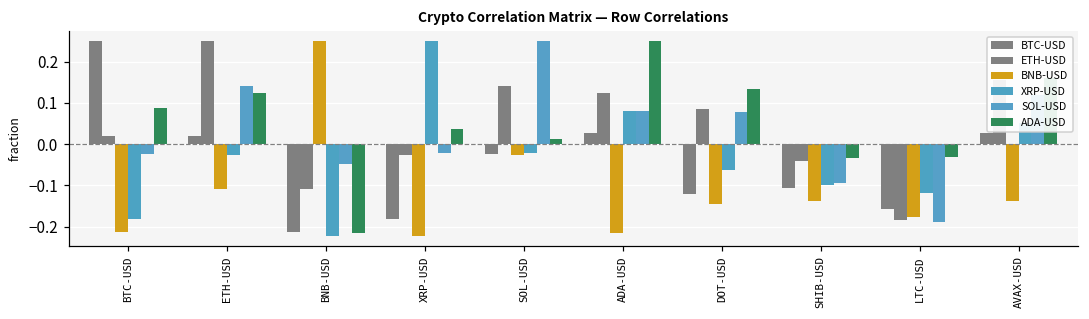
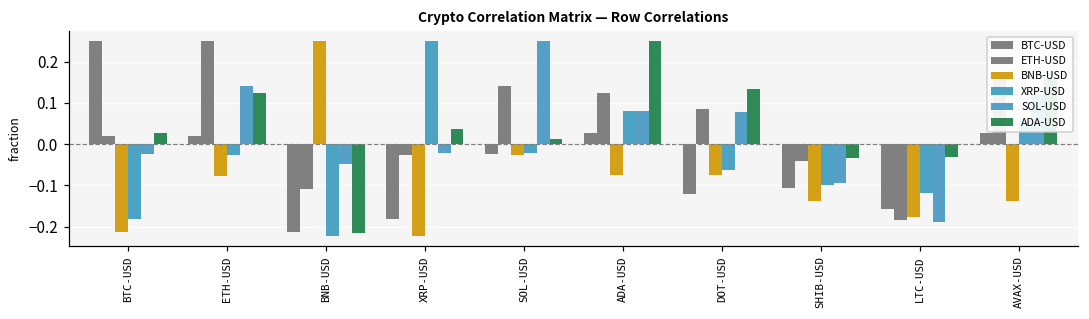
  {
    "BNB-USD": {
      "BTC-USD": -0.21,
-     "ETH-USD": -0.11,
+     "ETH-USD": -0.08,
      "BNB-USD": 0.25,
      "XRP-USD": -0.22,
      "SOL-USD": -0.03,
-     "ADA-USD": -0.22,
-     "DOT-USD": -0.15,
+     "ADA-USD": -0.08,
+     "DOT-USD": -0.07,
      "SHIB-USD": -0.14,
      "LTC-USD": -0.18,
      "AVAX-USD": -0.14
    },
    "ADA-USD": {
-     "BTC-USD": 0.09,
+     "BTC-USD": 0.03,
      "ETH-USD": 0.12,
      "BNB-USD": -0.22,
      "XRP-USD": 0.04,
      "SOL-USD": 0.01,
      "ADA-USD": 0.25,
      "DOT-USD": 0.13,
      "SHIB-USD": -0.03,
      "LTC-USD": -0.03
    }
  }
